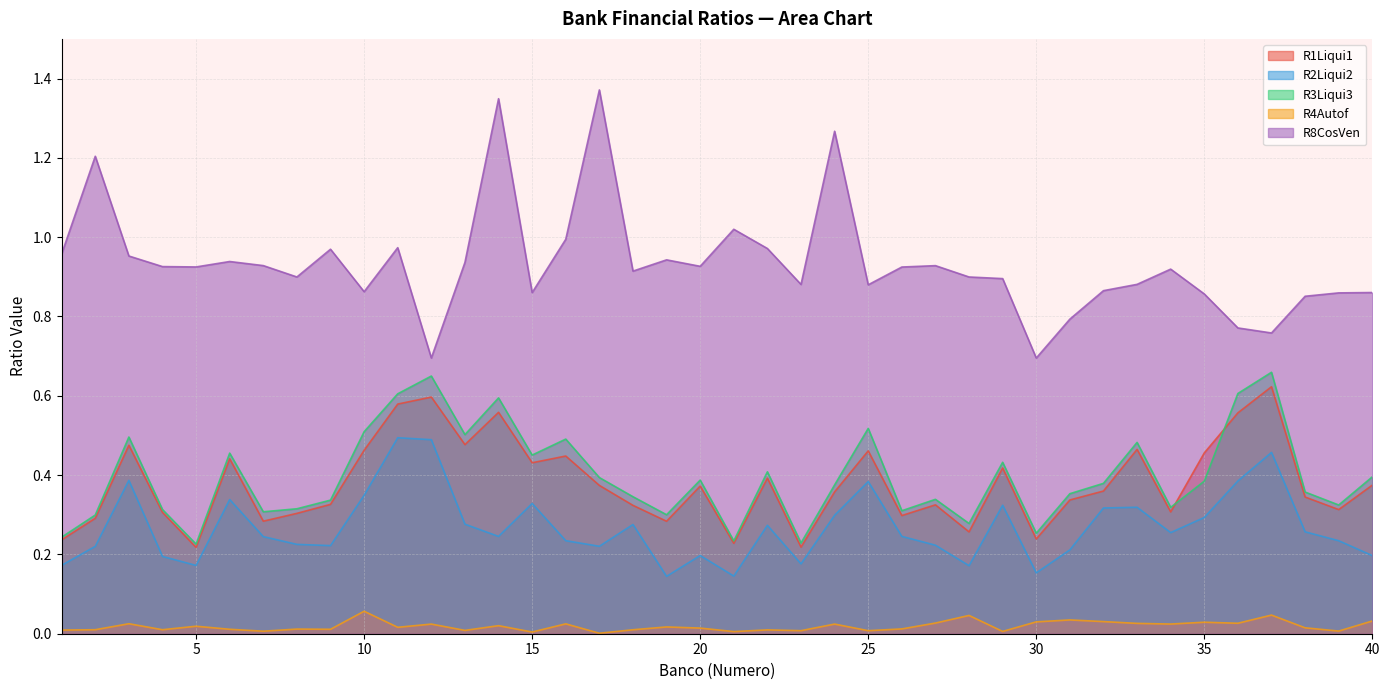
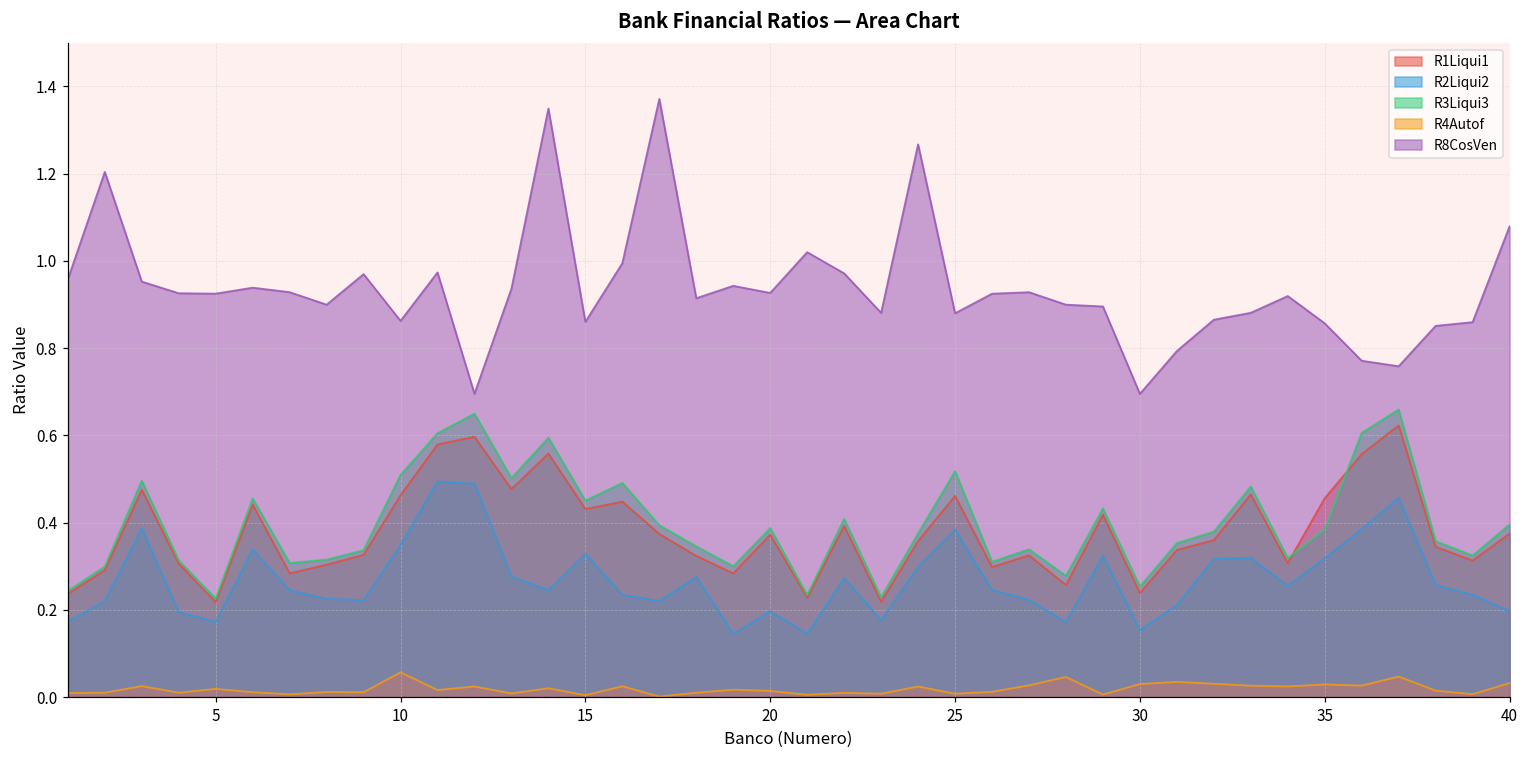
  {
    "R1Liqui1": {
      "5": 0.22,
      "10": 0.46,
      "15": 0.43,
      "20": 0.37,
      "25": 0.46,
      "30": 0.24,
      "35": 0.46,
      "40": 0.37
    },
    "R2Liqui2": {
      "5": 0.17,
      "10": 0.35,
      "15": 0.33,
      "20": 0.20,
      "25": 0.38,
      "30": 0.15,
-     "35": 0.29,
+     "35": 0.32,
      "40": 0.20
    },
    "R3Liqui3": {
      "5": 0.23,
      "10": 0.51,
      "15": 0.45,
      "20": 0.39,
      "25": 0.52,
      "30": 0.25,
      "35": 0.38,
      "40": 0.40
    },
    "R4Autof": {
      "5": 0.02,
      "10": 0.06,
      "15": 0.00,
      "20": 0.01,
      "25": 0.01,
      "30": 0.03,
      "35": 0.03,
      "40": 0.03
    },
    "R8CosVen": {
      "5": 0.92,
      "10": 0.86,
      "15": 0.86,
      "20": 0.93,
      "25": 0.88,
      "30": 0.70,
      "35": 0.86,
-     "40": 0.86
+     "40": 1.08
    }
  }
